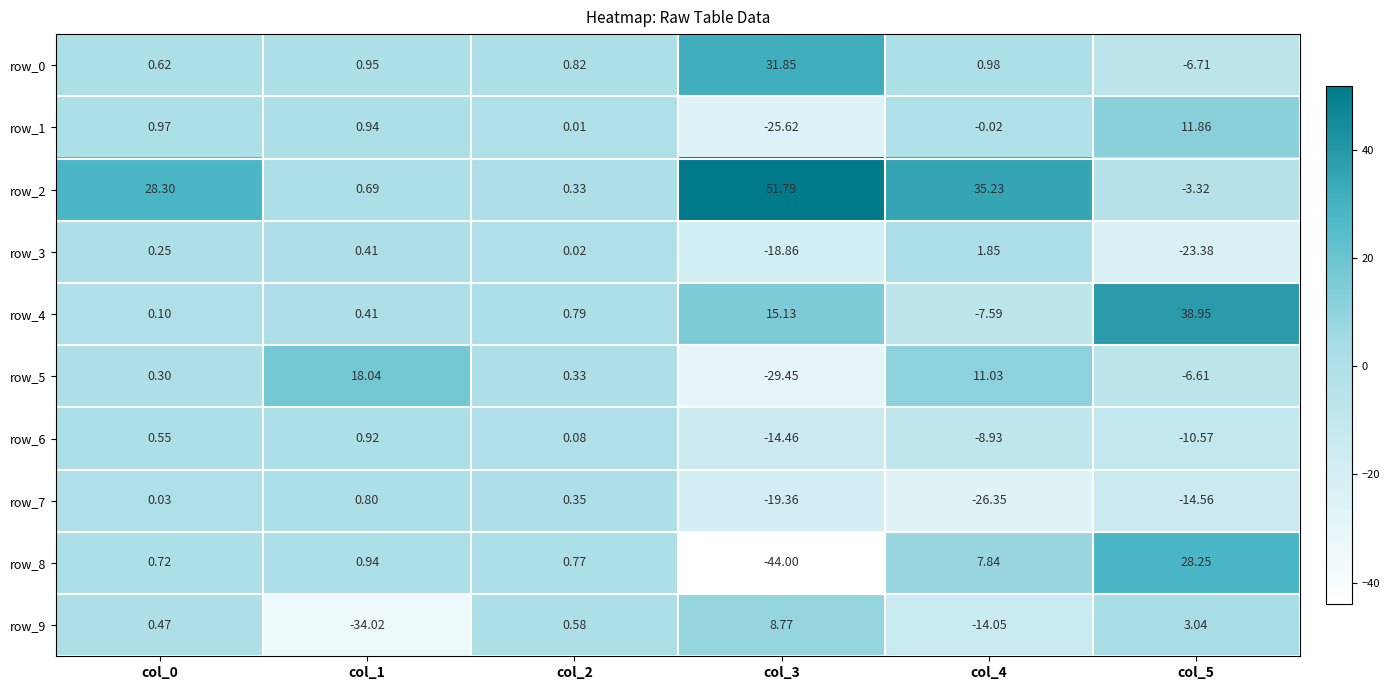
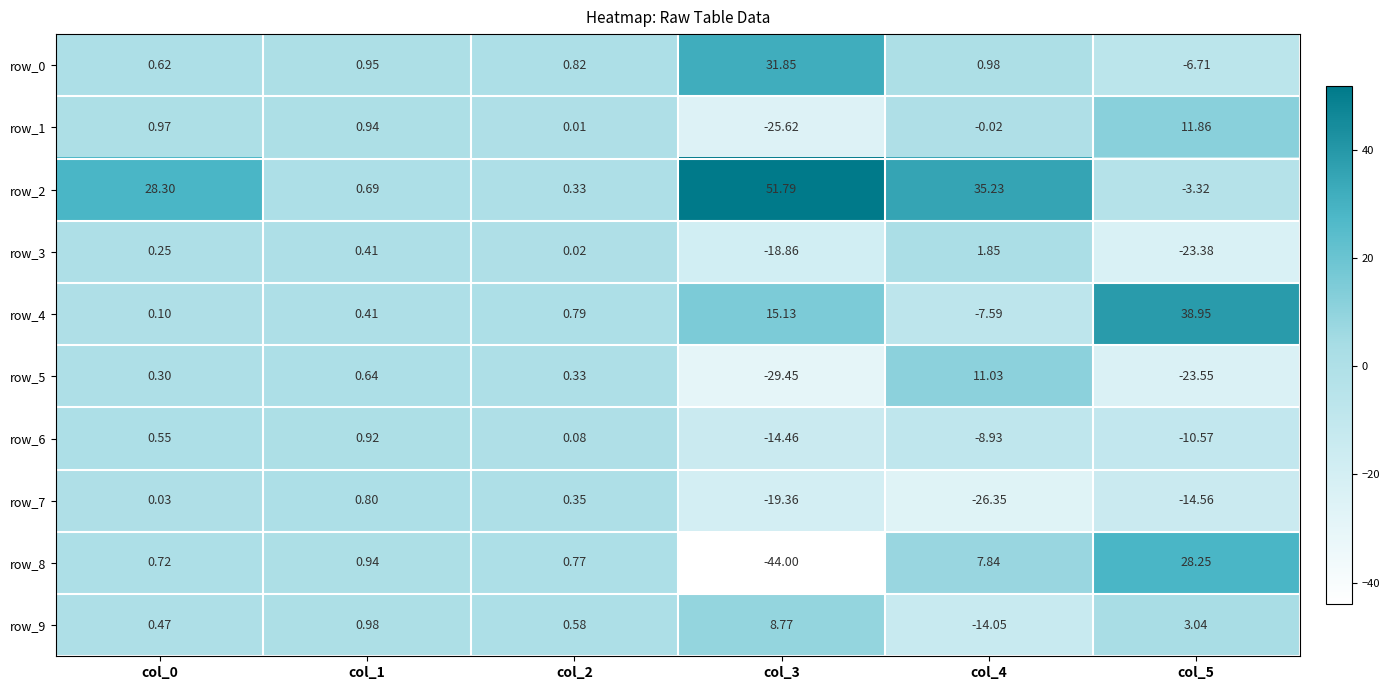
  {
    "row_0": {
      "col_0": 0.62,
      "col_1": 0.95,
      "col_2": 0.82,
      "col_3": 31.85,
      "col_4": 0.98,
      "col_5": -6.71
    },
    "row_1": {
      "col_0": 0.97,
      "col_1": 0.94,
      "col_2": 0.01,
      "col_3": -25.62,
      "col_4": -0.02,
      "col_5": 11.86
    },
    "row_2": {
      "col_0": 28.30,
      "col_1": 0.69,
      "col_2": 0.33,
      "col_3": 51.79,
      "col_4": 35.23,
      "col_5": -3.32
    },
    "row_3": {
      "col_0": 0.25,
      "col_1": 0.41,
      "col_2": 0.02,
      "col_3": -18.86,
      "col_4": 1.85,
      "col_5": -23.38
    },
    "row_4": {
      "col_0": 0.10,
      "col_1": 0.41,
      "col_2": 0.79,
      "col_3": 15.13,
      "col_4": -7.59,
      "col_5": 38.95
    },
    "row_5": {
      "col_0": 0.30,
-     "col_1": 18.04,
+     "col_1": 0.64,
      "col_2": 0.33,
      "col_3": -29.45,
      "col_4": 11.03,
-     "col_5": -6.61
+     "col_5": -23.55
    },
    "row_6": {
      "col_0": 0.55,
      "col_1": 0.92,
      "col_2": 0.08,
      "col_3": -14.46,
      "col_4": -8.93,
      "col_5": -10.57
    },
    "row_7": {
      "col_0": 0.03,
      "col_1": 0.80,
      "col_2": 0.35,
      "col_3": -19.36,
      "col_4": -26.35,
      "col_5": -14.56
    },
    "row_8": {
      "col_0": 0.72,
      "col_1": 0.94,
      "col_2": 0.77,
      "col_3": -44.00,
      "col_4": 7.84,
      "col_5": 28.25
    },
    "row_9": {
      "col_0": 0.47,
-     "col_1": -34.02,
+     "col_1": 0.98,
      "col_2": 0.58,
      "col_3": 8.77,
      "col_4": -14.05,
      "col_5": 3.04
    }
  }
